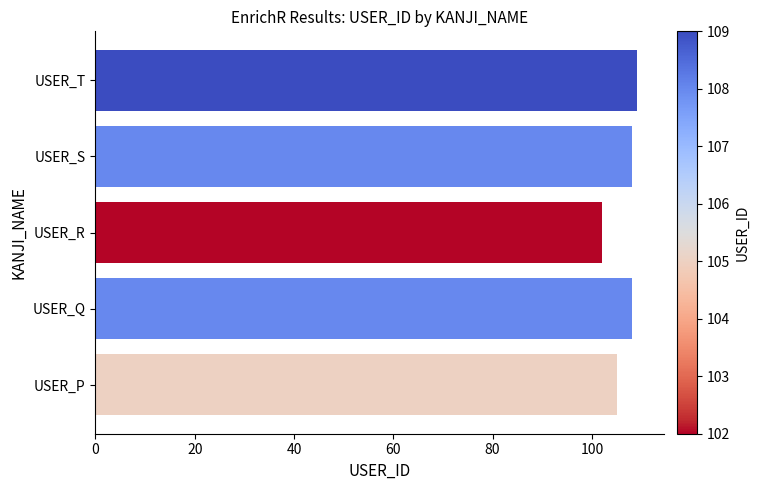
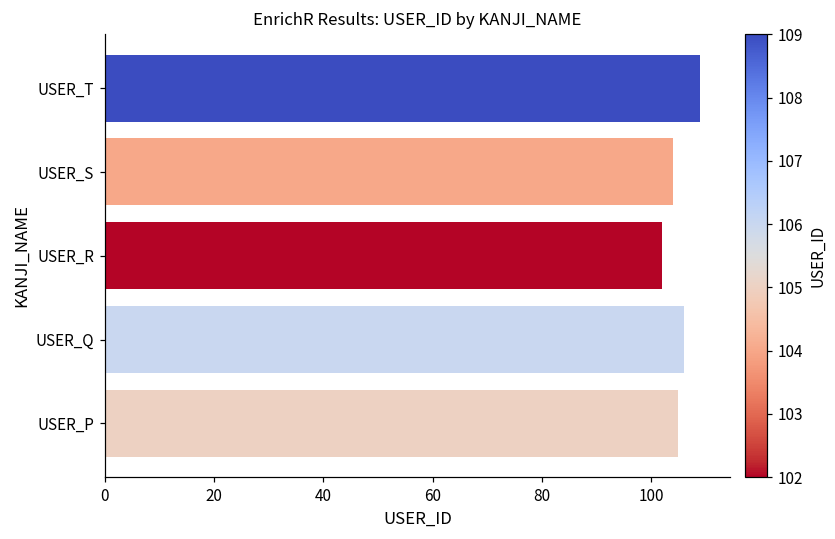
  {
    "USER_T": 109,
-   "USER_S": 108,
+   "USER_S": 104,
    "USER_R": 102,
-   "USER_Q": 108,
+   "USER_Q": 106,
    "USER_P": 105
  }
